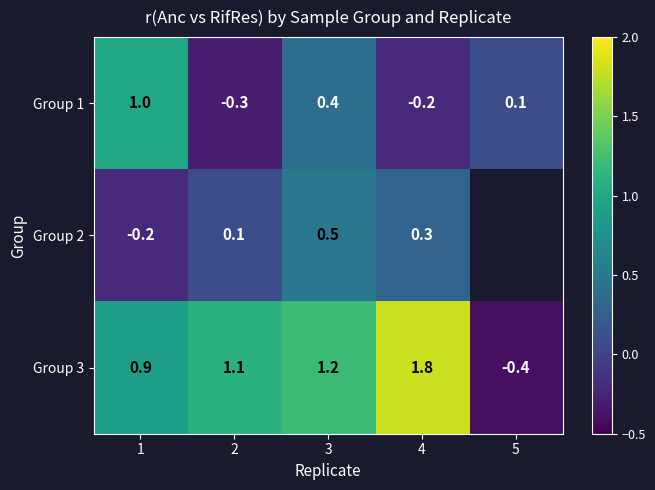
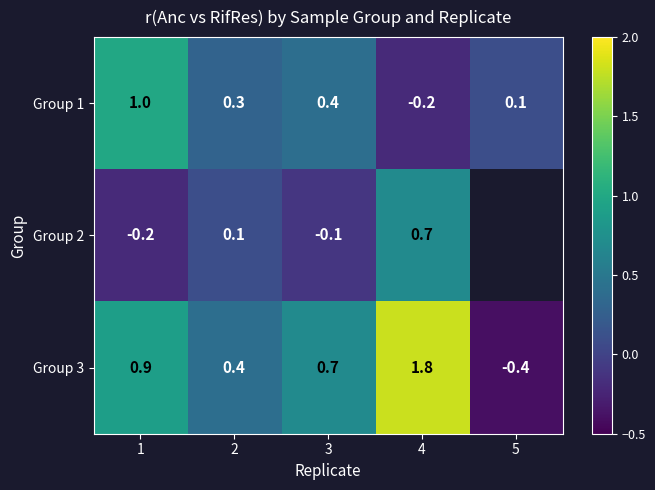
  {
    "Group 1": {
      "1": 1.0,
-     "2": -0.3,
+     "2": 0.3,
      "3": 0.4,
      "4": -0.2,
      "5": 0.1
    },
    "Group 2": {
      "1": -0.2,
      "2": 0.1,
-     "3": 0.5,
-     "4": 0.3
+     "3": -0.1,
+     "4": 0.7
    },
    "Group 3": {
      "1": 0.9,
-     "2": 1.1,
-     "3": 1.2,
+     "2": 0.4,
+     "3": 0.7,
      "4": 1.8,
      "5": -0.4
    }
  }
